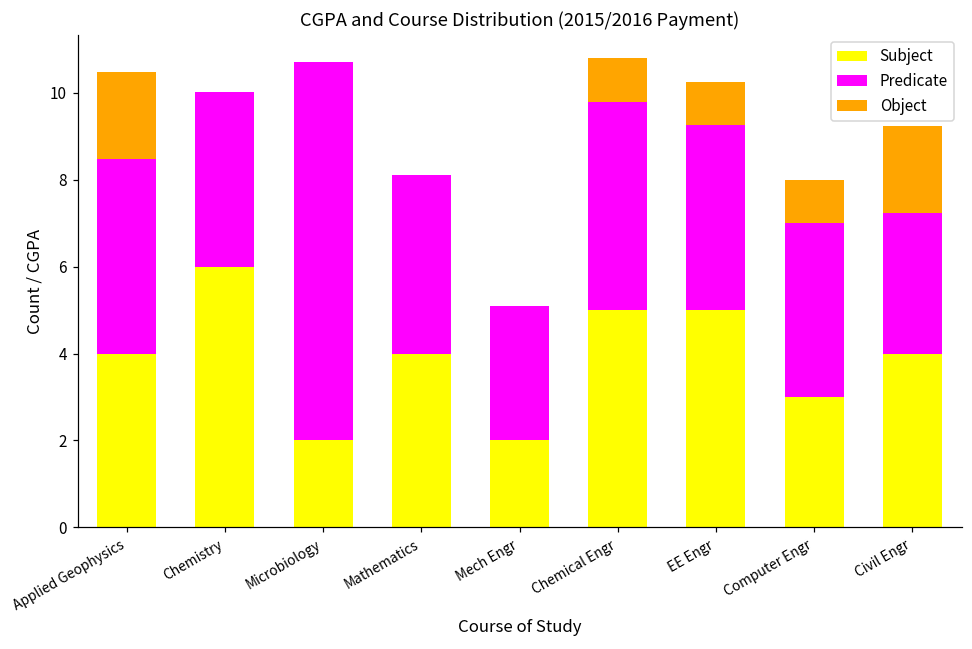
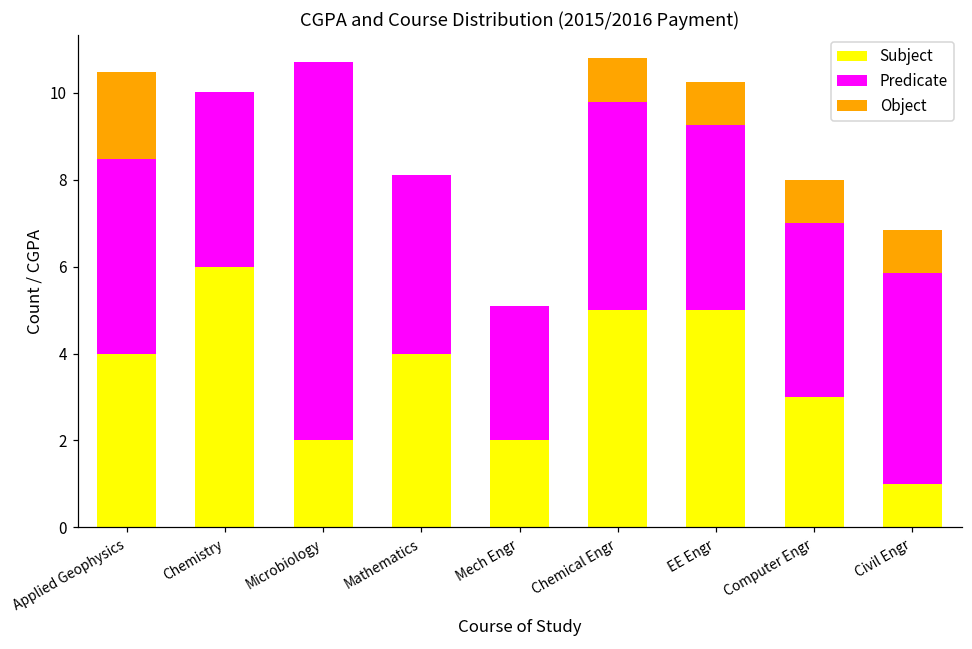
  {
    "Subject": {
      "Applied Geophysics": 4,
      "Chemistry": 6,
      "Microbiology": 2,
      "Mathematics": 4,
      "Mech Engr": 2,
      "Chemical Engr": 5,
      "EE Engr": 5,
      "Computer Engr": 3,
-     "Civil Engr": 4
+     "Civil Engr": 1
    },
    "Predicate": {
      "Applied Geophysics": 4.5,
      "Chemistry": 4.0,
      "Microbiology": 8.7,
      "Mathematics": 4.1,
      "Mech Engr": 3.1,
      "Chemical Engr": 4.8,
      "EE Engr": 4.3,
      "Computer Engr": 4.0,
-     "Civil Engr": 3.2
+     "Civil Engr": 4.8
    },
    "Object": {
      "Applied Geophysics": 2,
      "Chemistry": 0,
      "Microbiology": 0,
      "Mathematics": 0,
      "Mech Engr": 0,
      "Chemical Engr": 1,
      "EE Engr": 1,
      "Computer Engr": 1,
-     "Civil Engr": 2
+     "Civil Engr": 1
    }
  }
